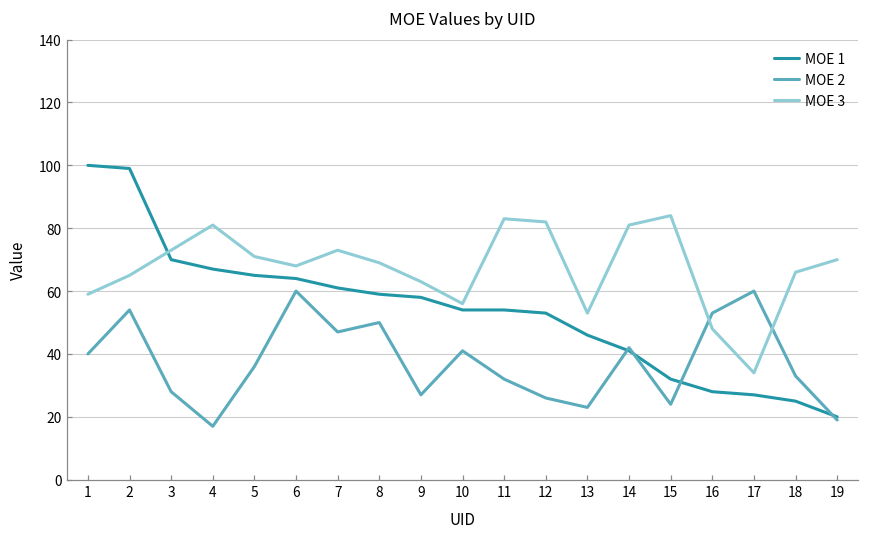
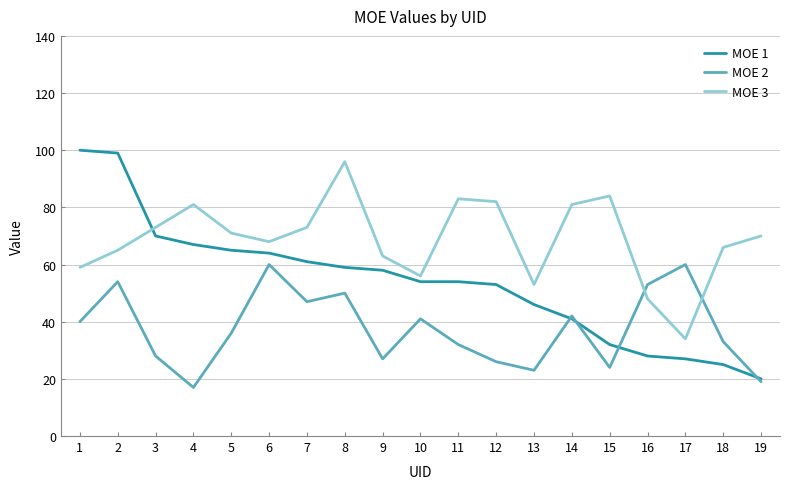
  {
    "MOE 1": {
      "1": 100,
      "2": 99,
      "3": 70,
      "4": 67,
      "5": 65,
      "6": 64,
      "7": 61,
      "8": 59,
      "9": 58,
      "10": 54,
      "11": 54,
      "12": 53,
      "13": 46,
      "14": 41,
      "15": 32,
      "16": 28,
      "17": 27,
      "18": 25,
      "19": 20
    },
    "MOE 2": {
      "1": 40,
      "2": 54,
      "3": 28,
      "4": 17,
      "5": 36,
      "6": 60,
      "7": 47,
      "8": 50,
      "9": 27,
      "10": 41,
      "11": 32,
      "12": 26,
      "13": 23,
      "14": 42,
      "15": 24,
      "16": 53,
      "17": 60,
      "18": 33,
      "19": 19
    },
    "MOE 3": {
      "1": 59,
      "2": 65,
      "3": 73,
      "4": 81,
      "5": 71,
      "6": 68,
      "7": 73,
-     "8": 69,
+     "8": 96,
      "9": 63,
      "10": 56,
      "11": 83,
      "12": 82,
      "13": 53,
      "14": 81,
      "15": 84,
      "16": 48,
      "17": 34,
      "18": 66,
      "19": 70
    }
  }
